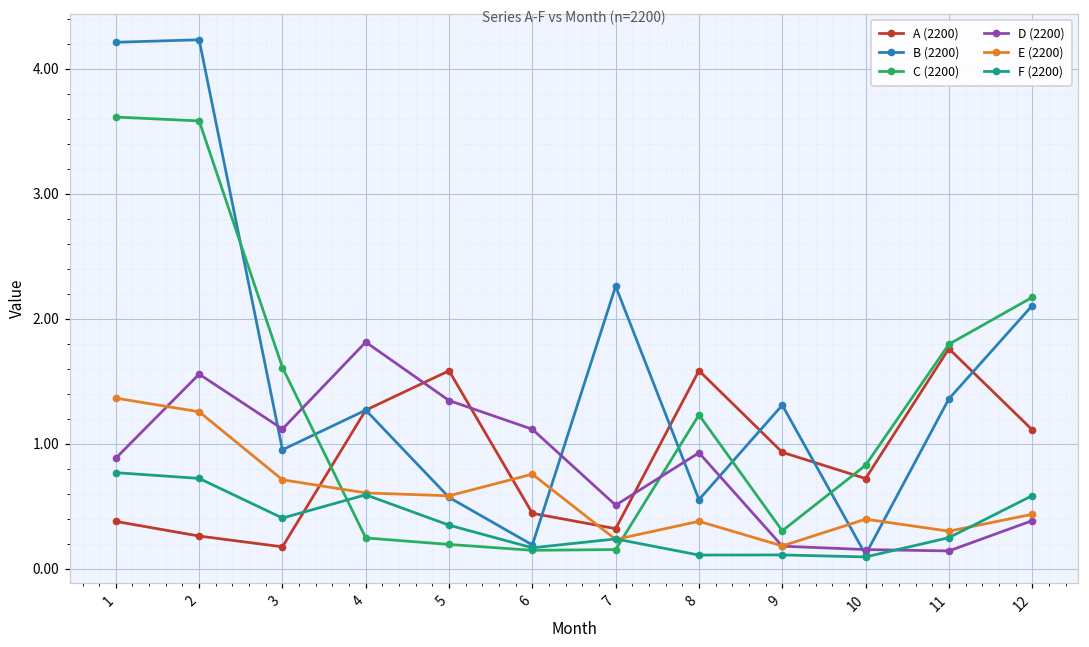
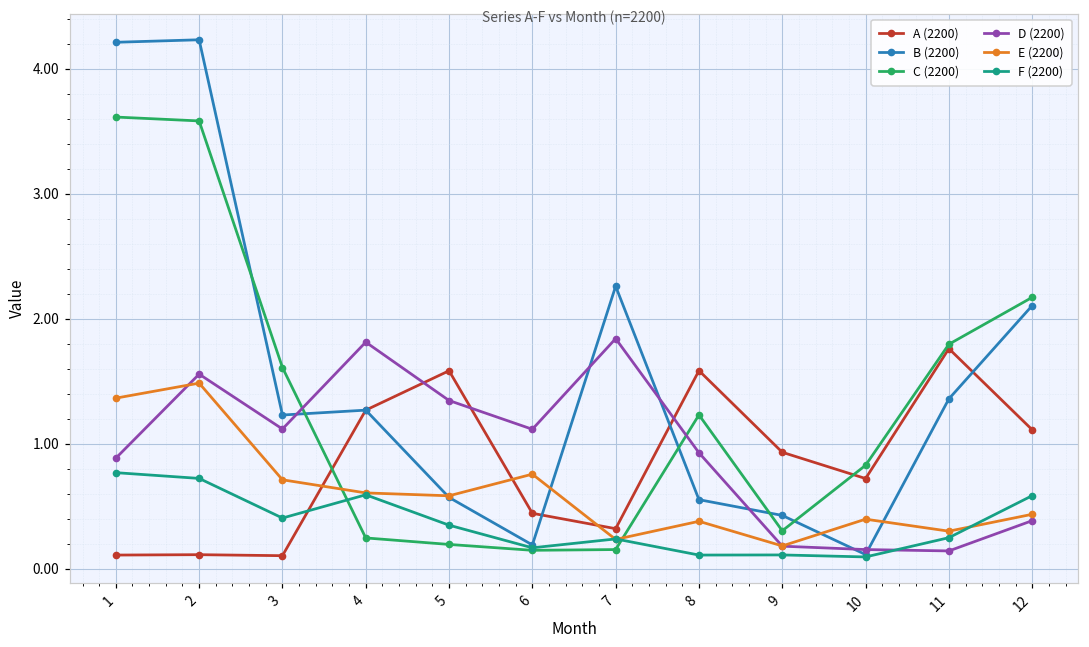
  {
    "A (2200)": {
-     "1": 0.38,
-     "2": 0.26,
-     "3": 0.18,
+     "1": 0.11,
+     "2": 0.11,
+     "3": 0.10,
      "5": 1.58,
      "6": 0.44,
      "7": 0.32,
      "8": 1.58,
      "9": 0.93,
      "10": 0.72,
      "11": 1.76,
      "12": 1.11
    },
    "B (2200)": {
      "1": 4.21,
      "2": 4.23,
-     "3": 0.95,
+     "3": 1.23,
      "6": 0.19,
      "7": 2.26,
      "8": 0.55,
-     "9": 1.31,
+     "9": 0.43,
      "11": 1.36,
      "12": 2.10
    },
    "D (2200)": {
      "1": 0.88,
      "2": 1.56,
      "3": 1.12,
      "4": 1.81,
      "5": 1.35,
      "6": 1.12,
-     "7": 0.51,
+     "7": 1.84,
      "8": 0.93,
      "10": 0.15,
      "11": 0.14,
      "12": 0.38
    },
    "E (2200)": {
      "1": 1.36,
-     "2": 1.26,
+     "2": 1.48,
      "3": 0.71,
      "6": 0.76,
      "8": 0.38,
      "10": 0.40,
      "11": 0.30,
      "12": 0.44
    }
  }
